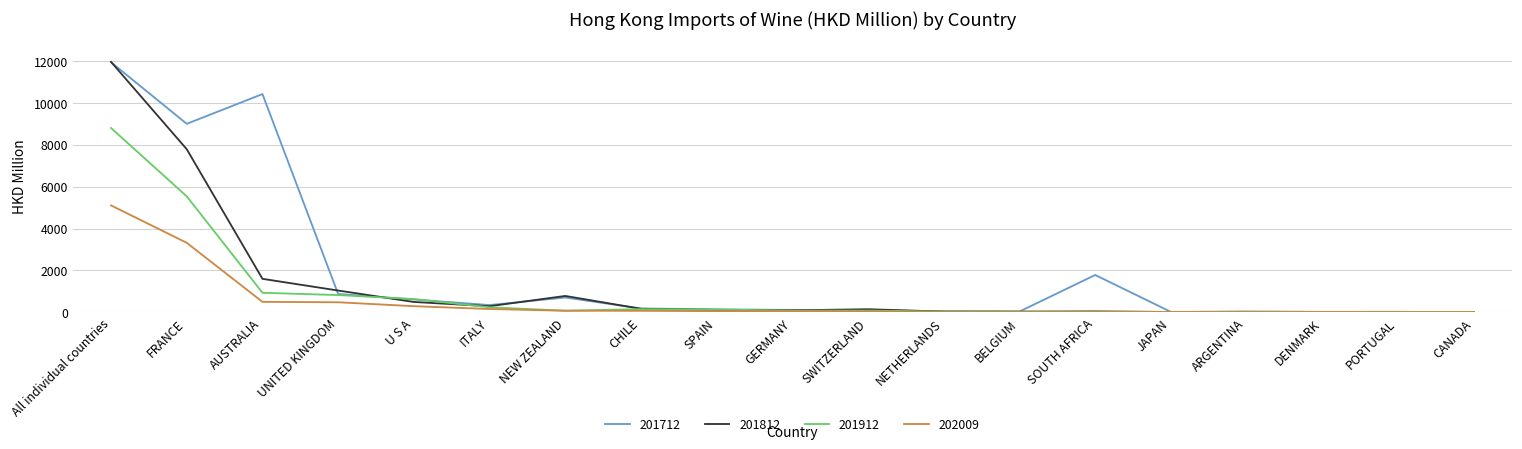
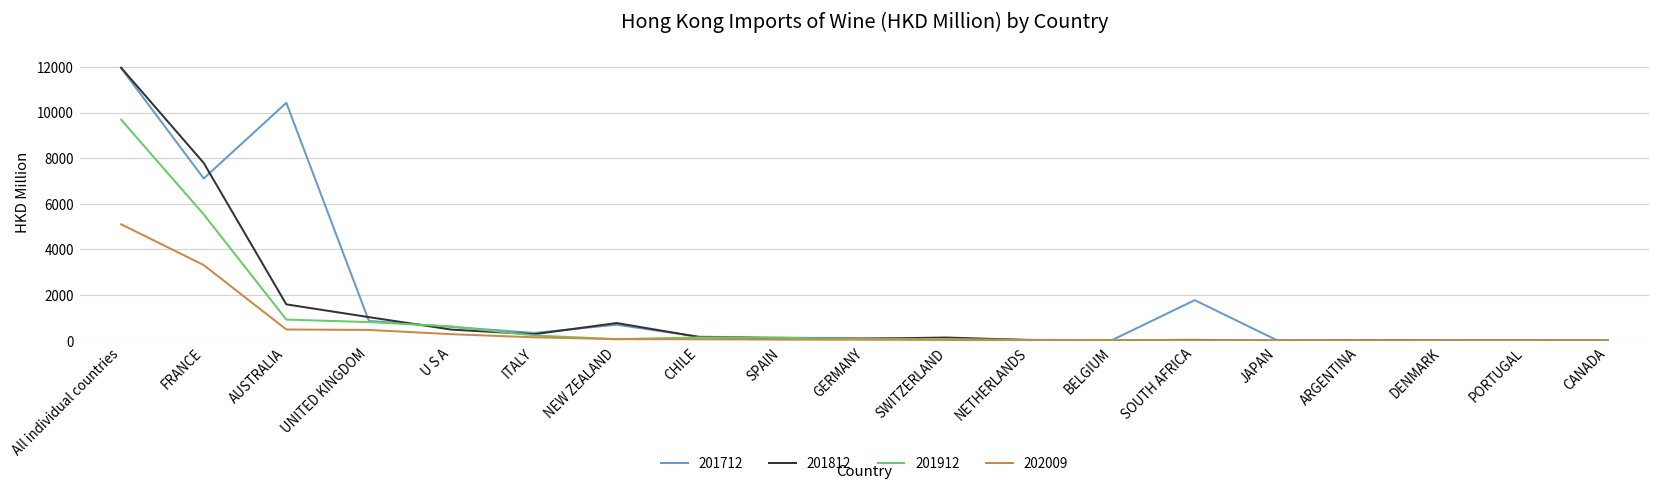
  {
    "201712": {
-     "FRANCE": 9000,
+     "FRANCE": 7100,
      "AUSTRALIA": 10400,
      "SOUTH AFRICA": 1800
    },
    "201812": {
      "FRANCE": 7800,
      "AUSTRALIA": 1600,
      "UNITED KINGDOM": 1000
    },
    "201912": {
-     "All individual countries": 8800,
+     "All individual countries": 9700,
      "FRANCE": 5500,
      "AUSTRALIA": 900
    },
    "202009": {
      "All individual countries": 5100,
      "FRANCE": 3300,
      "AUSTRALIA": 500,
      "UNITED KINGDOM": 500,
      "U S A": 300
    }
  }
